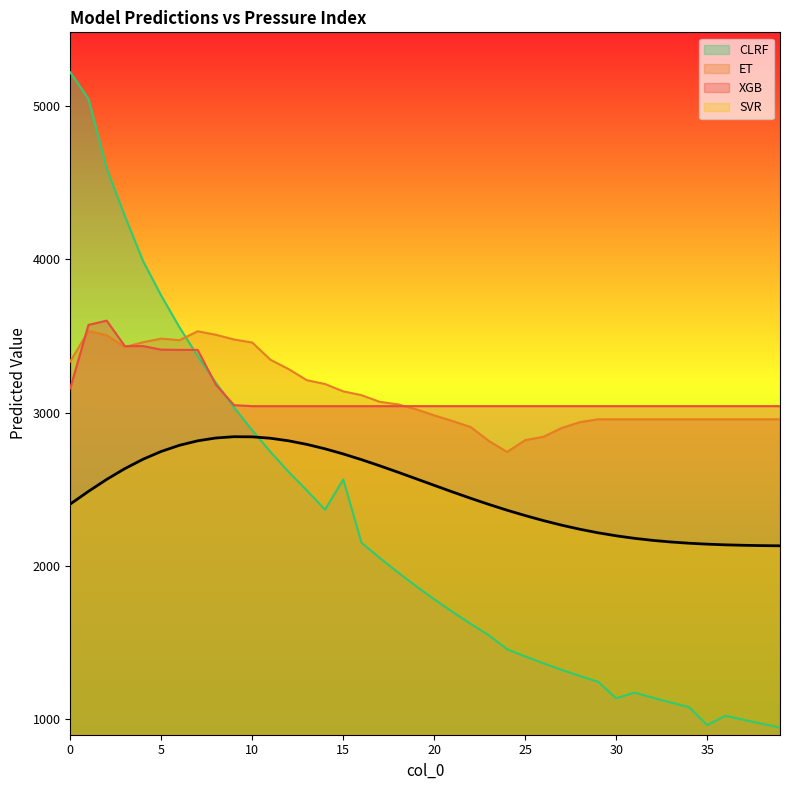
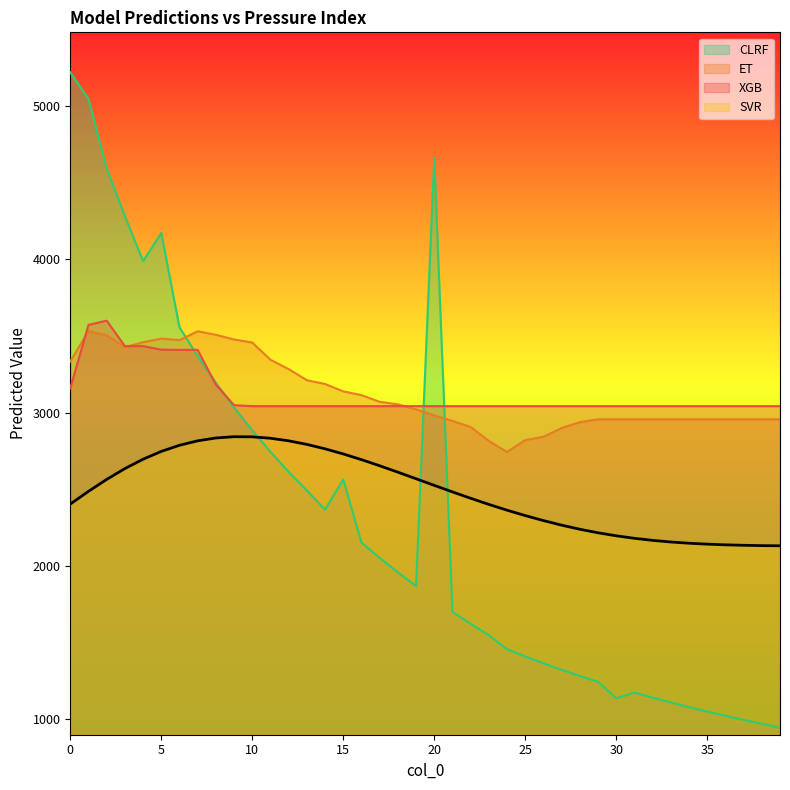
  {
    "CLRF": {
      "0": 5220,
-     "5": 3760,
+     "5": 4170,
      "10": 2880,
      "15": 2560,
-     "20": 1780,
+     "20": 4660,
      "25": 1410,
      "30": 1140,
-     "35": 960
+     "35": 1050
    }
  }
